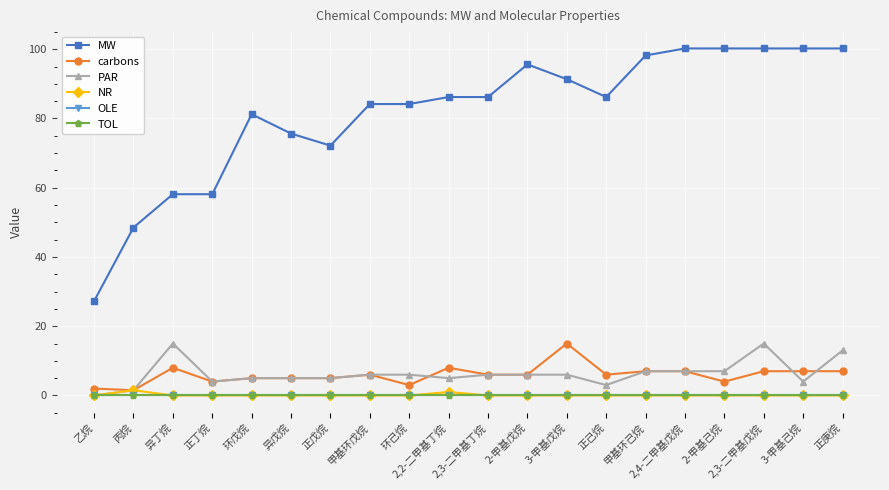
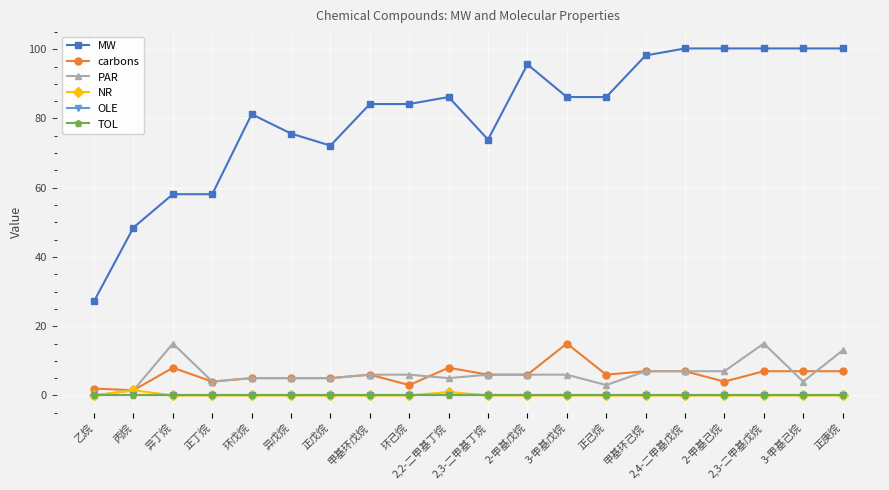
  {
    "MW": {
      "乙烷": 27,
      "丙烷": 49,
      "异丁烷": 58,
      "正丁烷": 58,
      "环戊烷": 81,
      "异戊烷": 76,
      "正戊烷": 72,
      "甲基环戊烷": 84,
      "环己烷": 84,
      "2,2-二甲基丁烷": 86,
-     "2,3-二甲基丁烷": 86,
+     "2,3-二甲基丁烷": 74,
      "2-甲基戊烷": 96,
-     "3-甲基戊烷": 91,
+     "3-甲基戊烷": 86,
      "正己烷": 86,
      "甲基环己烷": 98,
      "2,4-二甲基戊烷": 100,
      "2-甲基己烷": 100,
      "2,3-二甲基戊烷": 100,
      "3-甲基己烷": 100,
      "正庚烷": 100
    },
    "carbons": {
      "乙烷": 2,
      "异丁烷": 8,
      "环己烷": 3,
      "2,2-二甲基丁烷": 8,
      "3-甲基戊烷": 15,
      "正己烷": 6,
      "2-甲基己烷": 4,
      "2,3-二甲基戊烷": 7,
      "3-甲基己烷": 7,
      "正庚烷": 7
    },
    "PAR": {
      "异丁烷": 15,
      "环己烷": 6,
      "2,2-二甲基丁烷": 5,
      "3-甲基戊烷": 6,
      "正己烷": 3,
      "2-甲基己烷": 7,
      "2,3-二甲基戊烷": 15,
      "3-甲基己烷": 4,
      "正庚烷": 13
    },
    "NR": {
      "2,2-二甲基丁烷": 1
    },
    "TOL": {
      "丙烷": 0,
      "2,2-二甲基丁烷": 0
    }
  }
